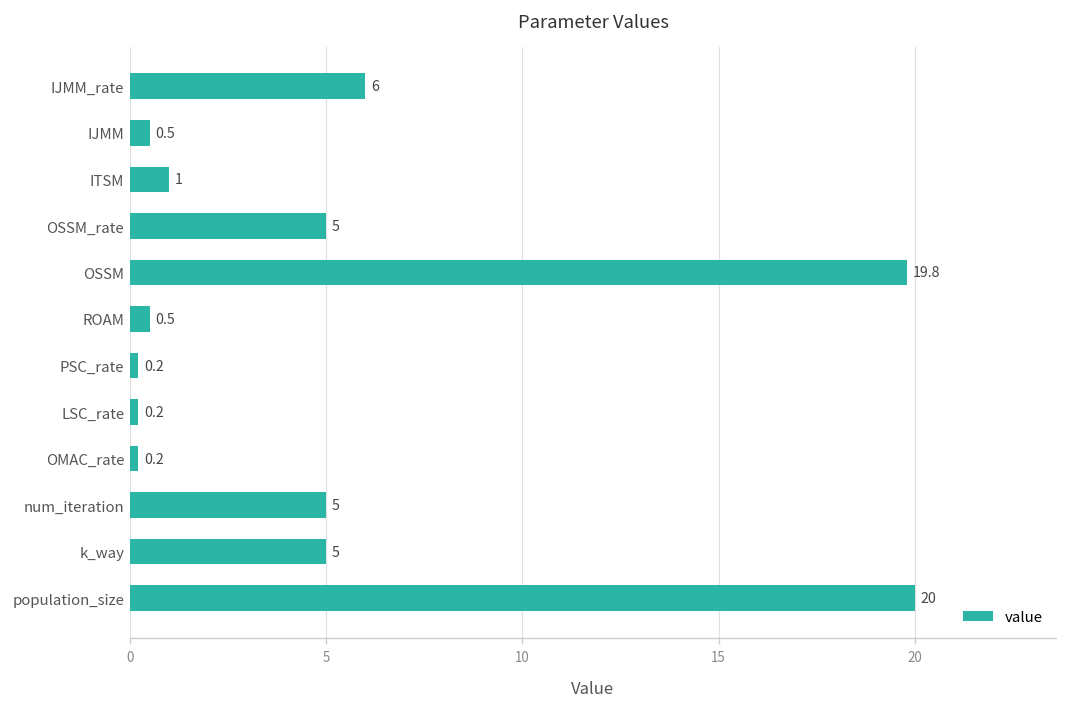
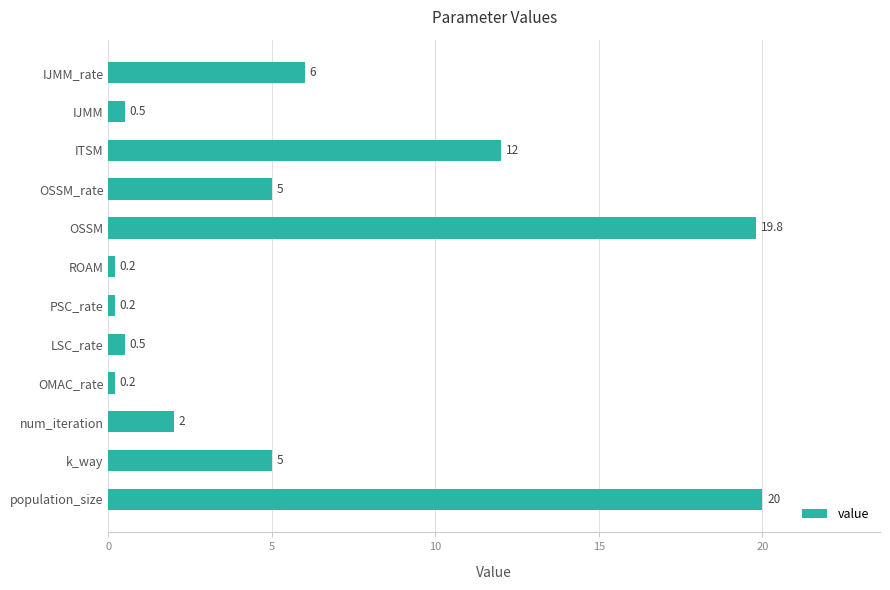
  {
    "IJMM_rate": 6,
    "IJMM": 0.5,
-   "ITSM": 1,
+   "ITSM": 12,
    "OSSM_rate": 5,
    "OSSM": 19.8,
-   "ROAM": 0.5,
+   "ROAM": 0.2,
    "PSC_rate": 0.2,
-   "LSC_rate": 0.2,
+   "LSC_rate": 0.5,
    "OMAC_rate": 0.2,
-   "num_iteration": 5,
+   "num_iteration": 2,
    "k_way": 5,
    "population_size": 20
  }
